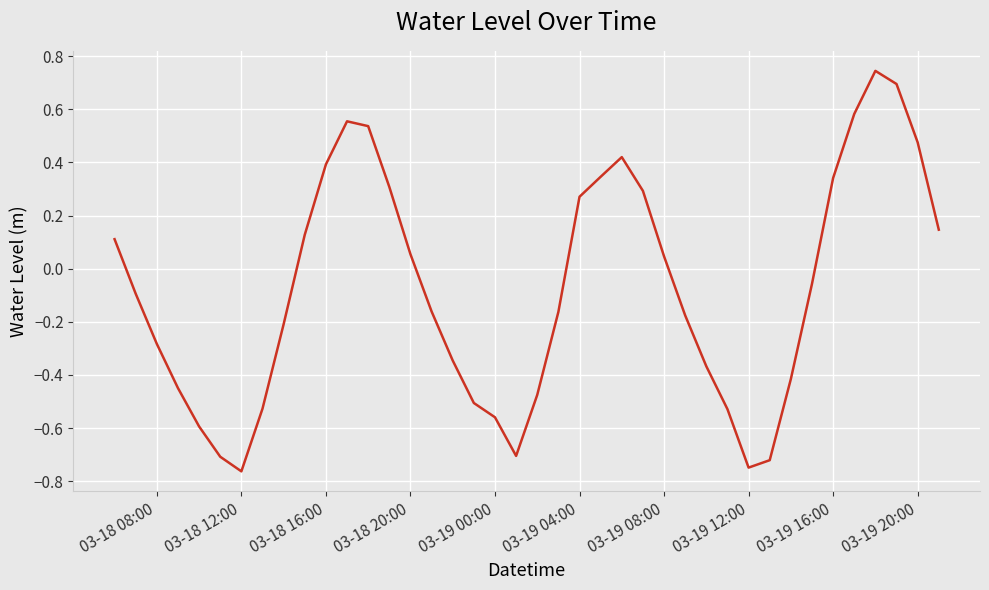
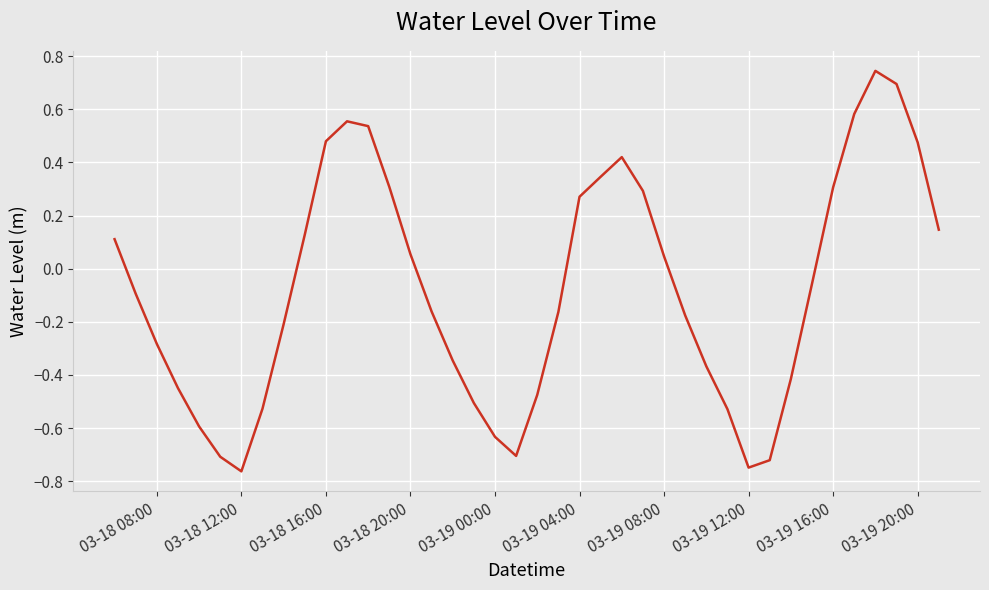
  {
    "03-18 08:00": -0.28,
    "03-18 12:00": -0.76,
-   "03-18 16:00": 0.39,
+   "03-18 16:00": 0.48,
    "03-18 20:00": 0.05,
-   "03-19 00:00": -0.56,
+   "03-19 00:00": -0.63,
    "03-19 04:00": 0.27,
    "03-19 08:00": 0.05,
    "03-19 12:00": -0.75,
-   "03-19 16:00": 0.34,
+   "03-19 16:00": 0.31,
    "03-19 20:00": 0.48
  }
